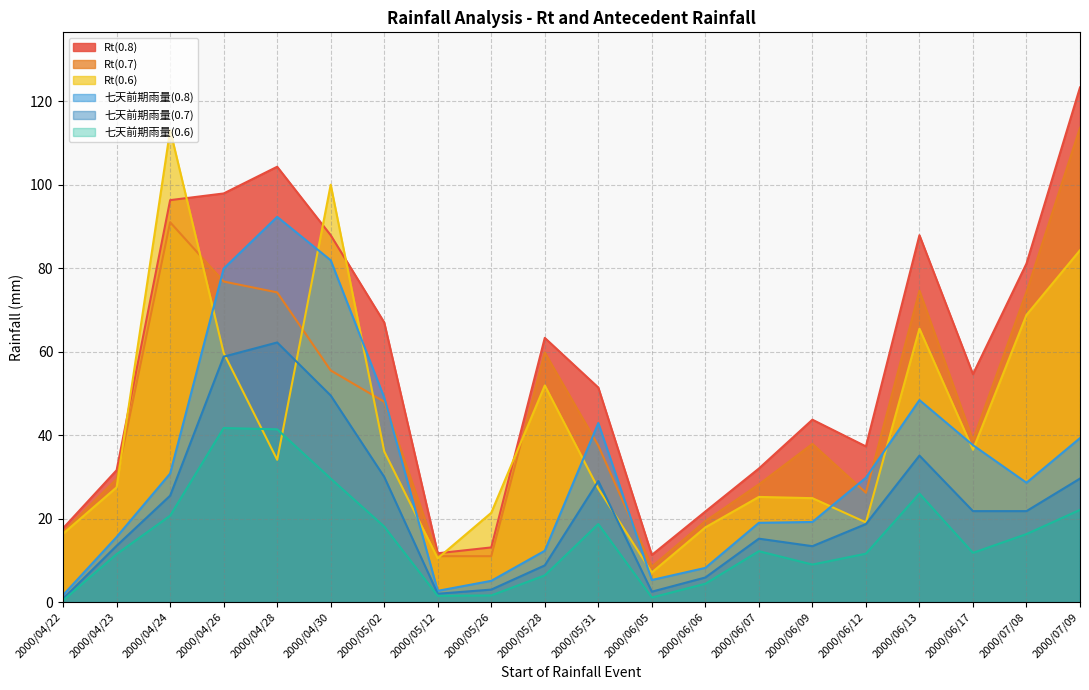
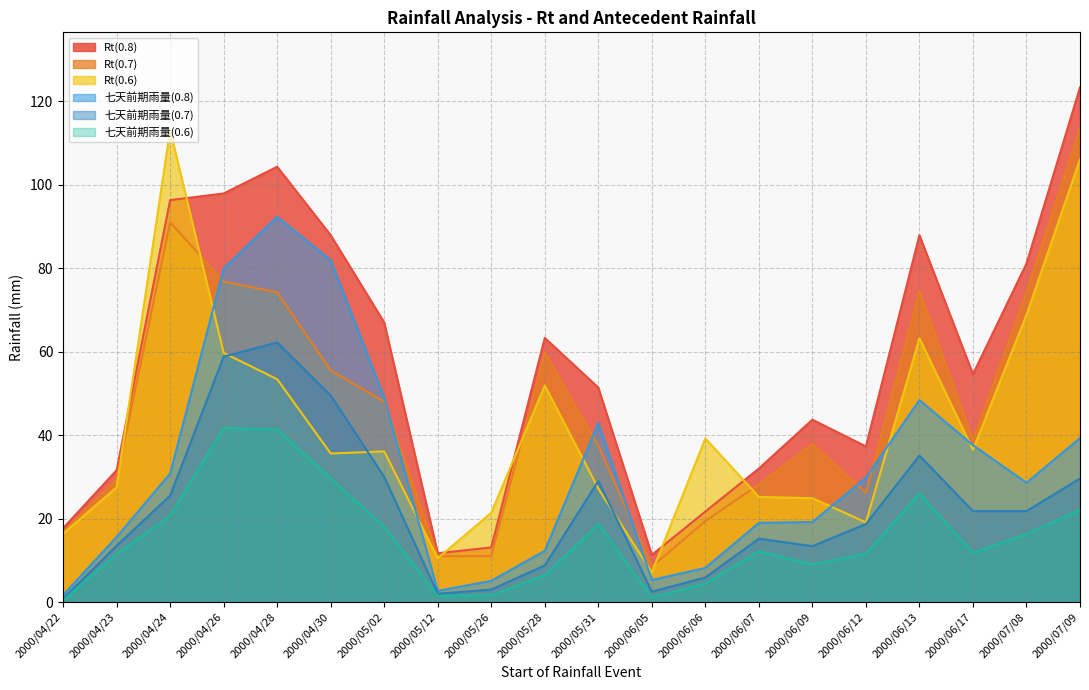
  {
    "Rt(0.6)": {
      "2000/04/23": 28,
      "2000/04/26": 60,
-     "2000/04/28": 34,
-     "2000/04/30": 100,
+     "2000/04/28": 53,
+     "2000/04/30": 36,
      "2000/05/02": 36,
      "2000/05/26": 21,
      "2000/05/28": 52,
      "2000/05/31": 27,
      "2000/06/05": 7,
-     "2000/06/06": 18,
+     "2000/06/06": 39,
      "2000/06/07": 25,
      "2000/06/09": 25,
-     "2000/06/13": 66,
+     "2000/06/13": 63,
      "2000/06/17": 37,
      "2000/07/08": 69,
-     "2000/07/09": 84
+     "2000/07/09": 106
    }
  }
